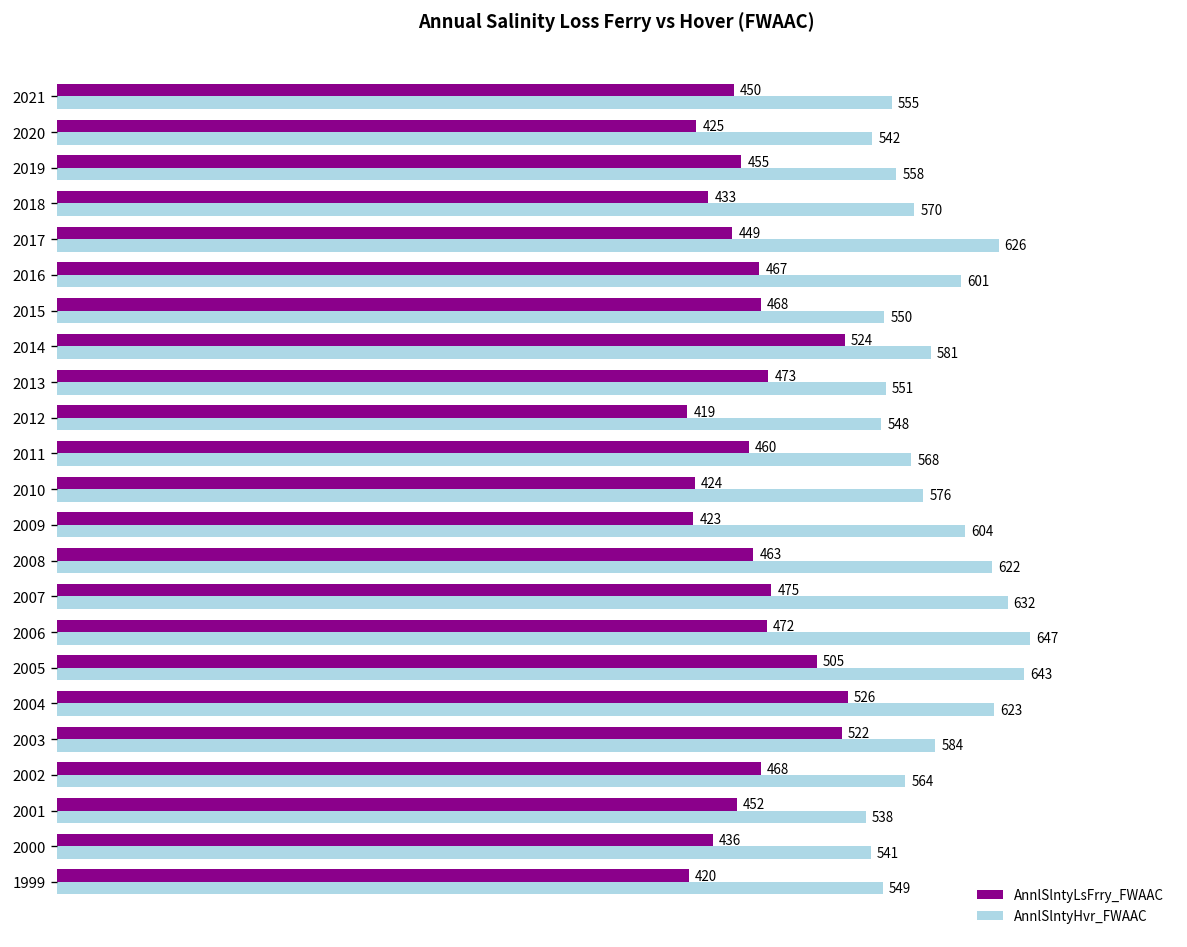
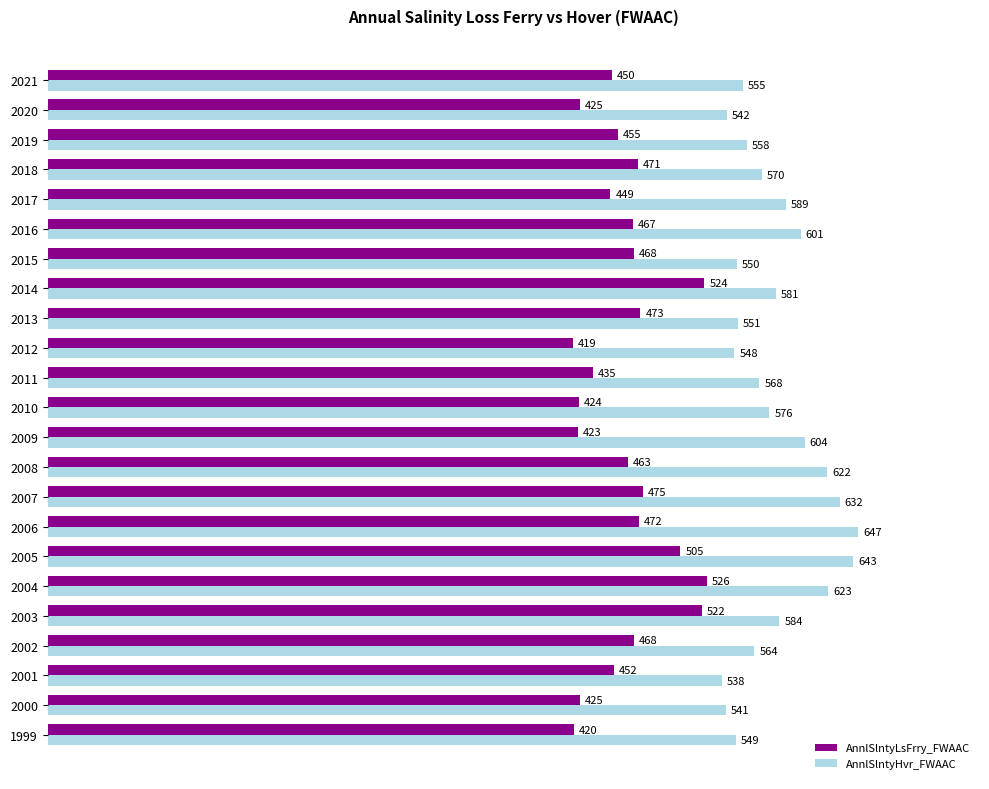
  {
    "AnnlSlntyLsFrry_FWAAC": {
      "2021": 450,
      "2020": 425,
      "2019": 455,
-     "2018": 433,
+     "2018": 471,
      "2017": 449,
      "2016": 467,
      "2015": 468,
      "2014": 524,
      "2013": 473,
      "2012": 419,
-     "2011": 460,
+     "2011": 435,
      "2010": 424,
      "2009": 423,
      "2008": 463,
      "2007": 475,
      "2006": 472,
      "2005": 505,
      "2004": 526,
      "2003": 522,
      "2002": 468,
      "2001": 452,
-     "2000": 436,
+     "2000": 425,
      "1999": 420
    },
    "AnnlSlntyHvr_FWAAC": {
      "2021": 555,
      "2020": 542,
      "2019": 558,
      "2018": 570,
-     "2017": 626,
+     "2017": 589,
      "2016": 601,
      "2015": 550,
      "2014": 581,
      "2013": 551,
      "2012": 548,
      "2011": 568,
      "2010": 576,
      "2009": 604,
      "2008": 622,
      "2007": 632,
      "2006": 647,
      "2005": 643,
      "2004": 623,
      "2003": 584,
      "2002": 564,
      "2001": 538,
      "2000": 541,
      "1999": 549
    }
  }
